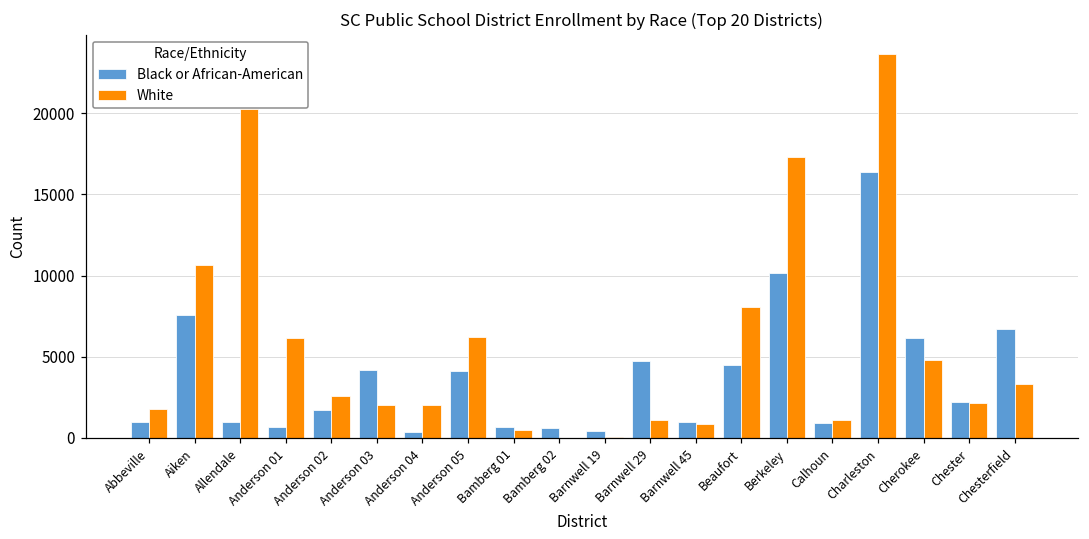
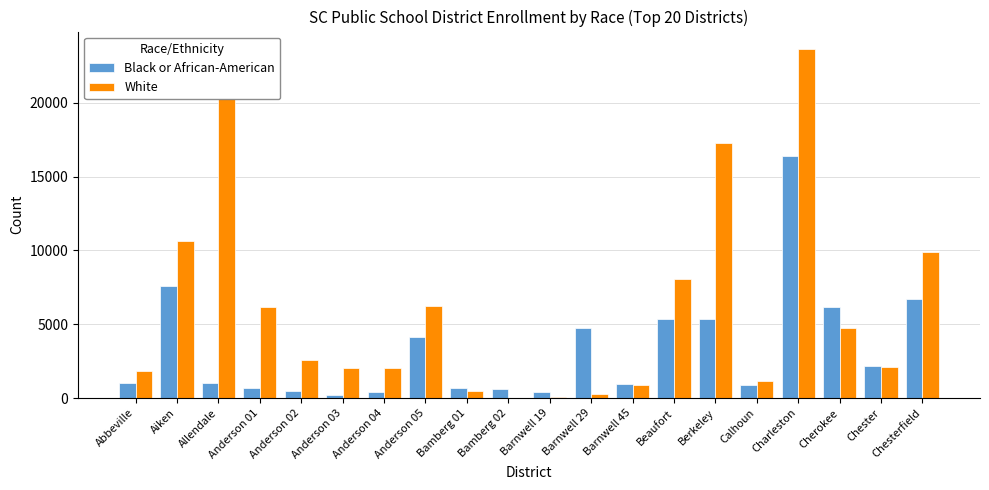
  {
    "Black or African-American": {
      "Abbeville": 1000,
      "Aiken": 7600,
      "Allendale": 1000,
      "Anderson 01": 700,
-     "Anderson 02": 1700,
-     "Anderson 03": 4200,
+     "Anderson 02": 500,
+     "Anderson 03": 200,
      "Anderson 04": 400,
      "Anderson 05": 4100,
      "Bamberg 01": 700,
      "Bamberg 02": 600,
      "Barnwell 19": 400,
      "Barnwell 29": 4700,
      "Barnwell 45": 1000,
-     "Beaufort": 4500,
-     "Berkeley": 10200,
+     "Beaufort": 5400,
+     "Berkeley": 5400,
      "Calhoun": 900,
      "Charleston": 16400,
      "Cherokee": 6200,
      "Chester": 2200,
      "Chesterfield": 6700
    },
    "White": {
      "Abbeville": 1800,
      "Aiken": 10600,
      "Anderson 01": 6100,
      "Anderson 02": 2600,
      "Anderson 03": 2000,
      "Anderson 04": 2000,
      "Anderson 05": 6200,
      "Bamberg 01": 500,
-     "Barnwell 29": 1100,
+     "Barnwell 29": 300,
      "Barnwell 45": 900,
      "Beaufort": 8100,
      "Berkeley": 17300,
      "Calhoun": 1100,
      "Charleston": 23700,
      "Cherokee": 4800,
      "Chester": 2100,
-     "Chesterfield": 3300
+     "Chesterfield": 9900
    }
  }
